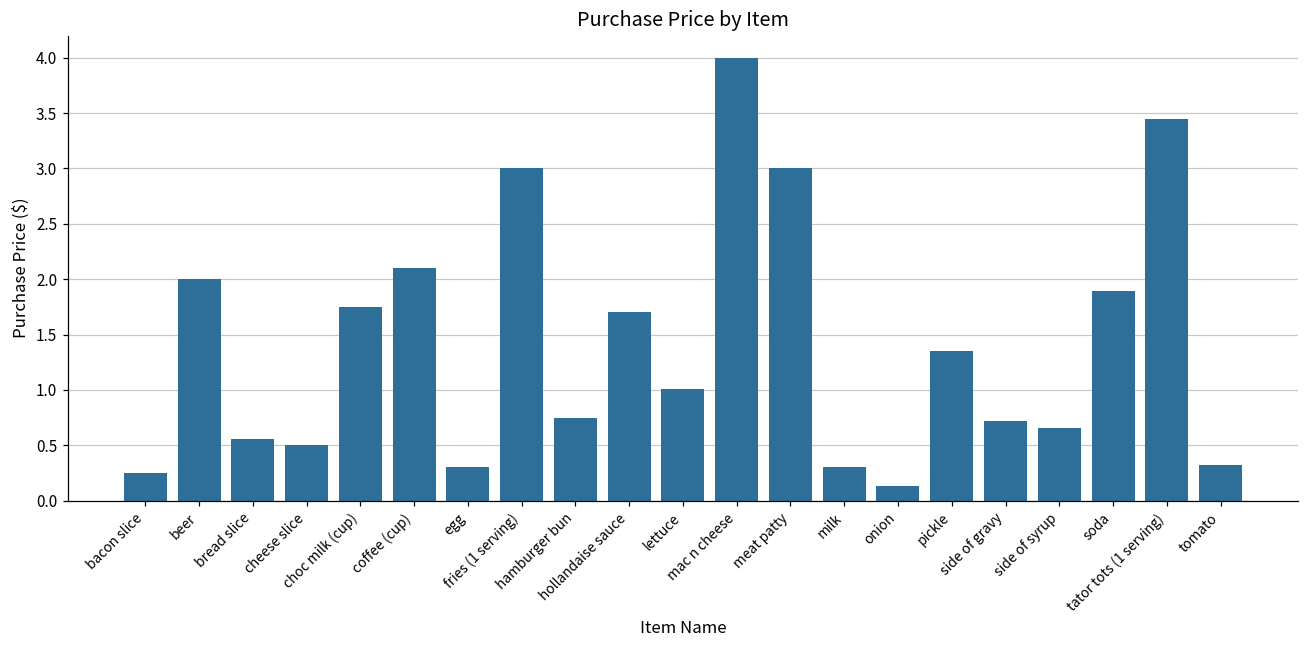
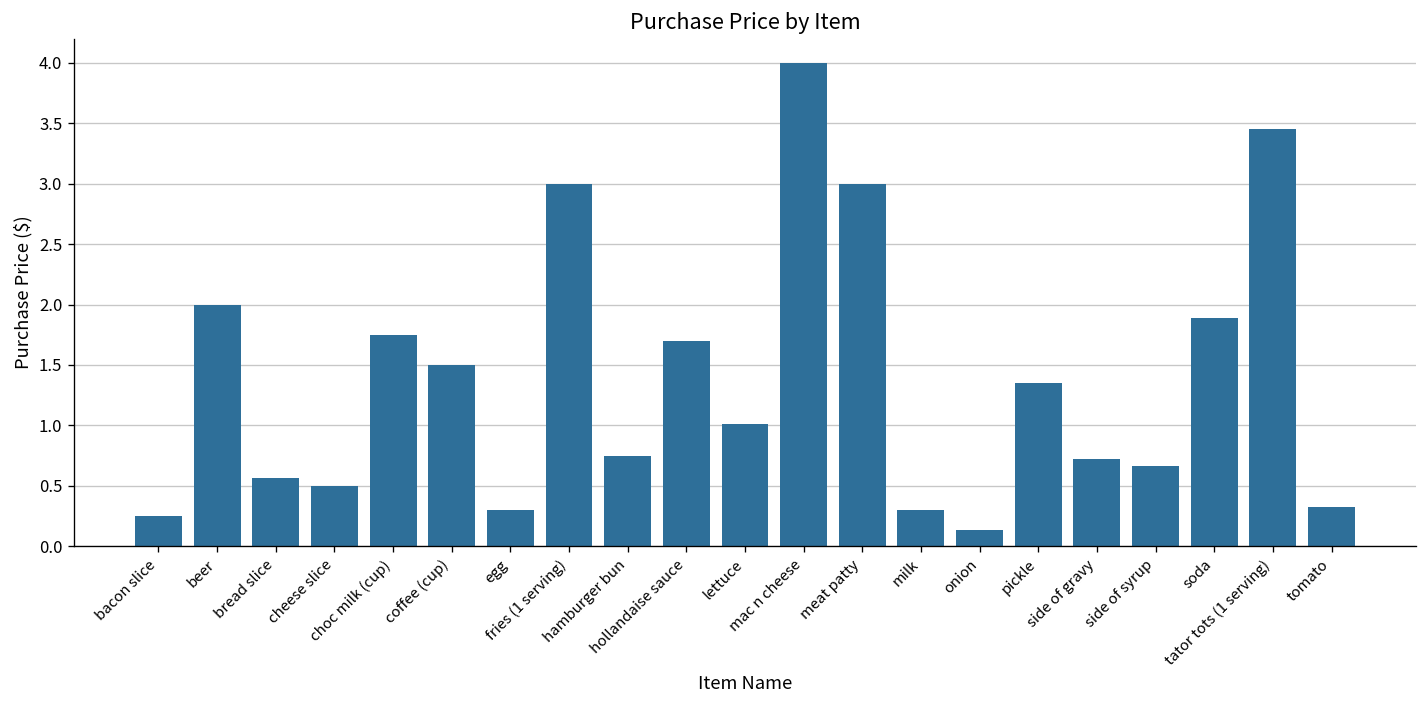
  {
    "bacon slice": 0.25,
    "beer": 2.0,
    "bread slice": 0.56,
    "cheese slice": 0.5,
    "choc milk (cup)": 1.75,
-   "coffee (cup)": 2.1,
+   "coffee (cup)": 1.5,
    "egg": 0.3,
    "fries (1 serving)": 3.0,
    "hamburger bun": 0.75,
    "hollandaise sauce": 1.7,
    "lettuce": 1.0,
    "mac n cheese": 4.0,
    "meat patty": 3.0,
    "milk": 0.3,
    "onion": 0.13,
    "pickle": 1.35,
    "side of gravy": 0.7,
    "side of syrup": 0.66,
    "soda": 1.9,
    "tator tots (1 serving)": 3.45,
    "tomato": 0.3
  }
